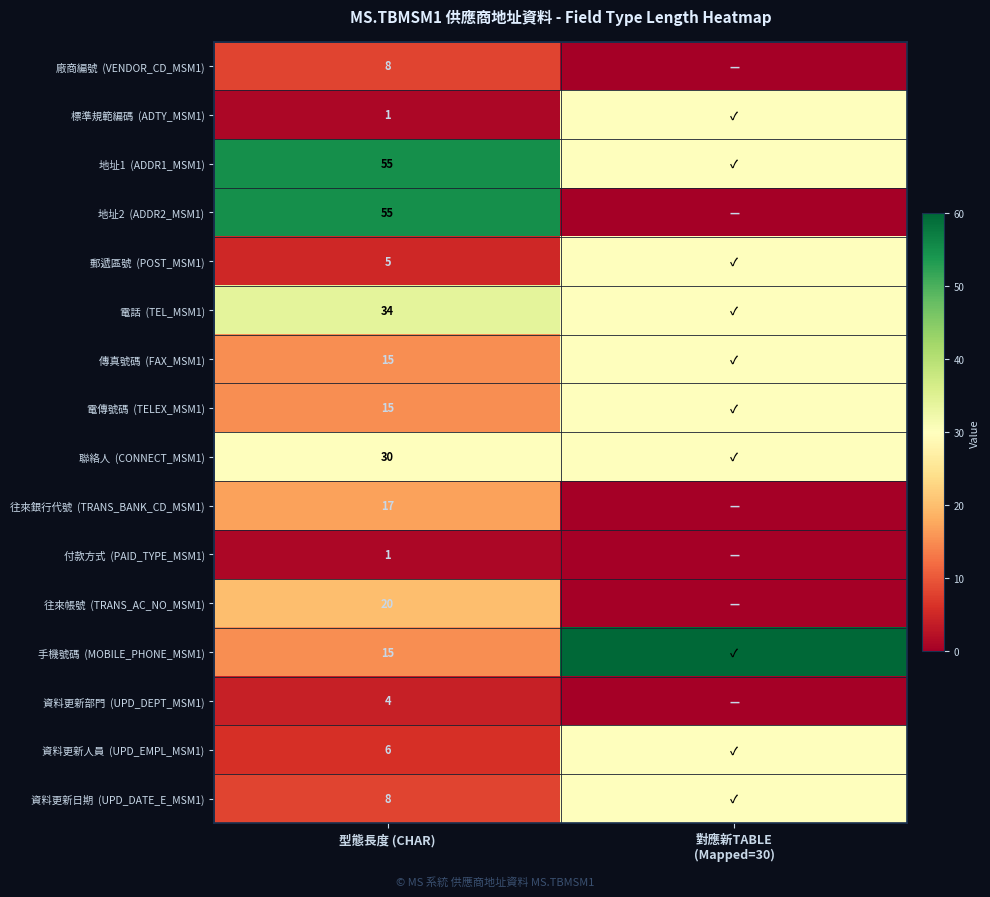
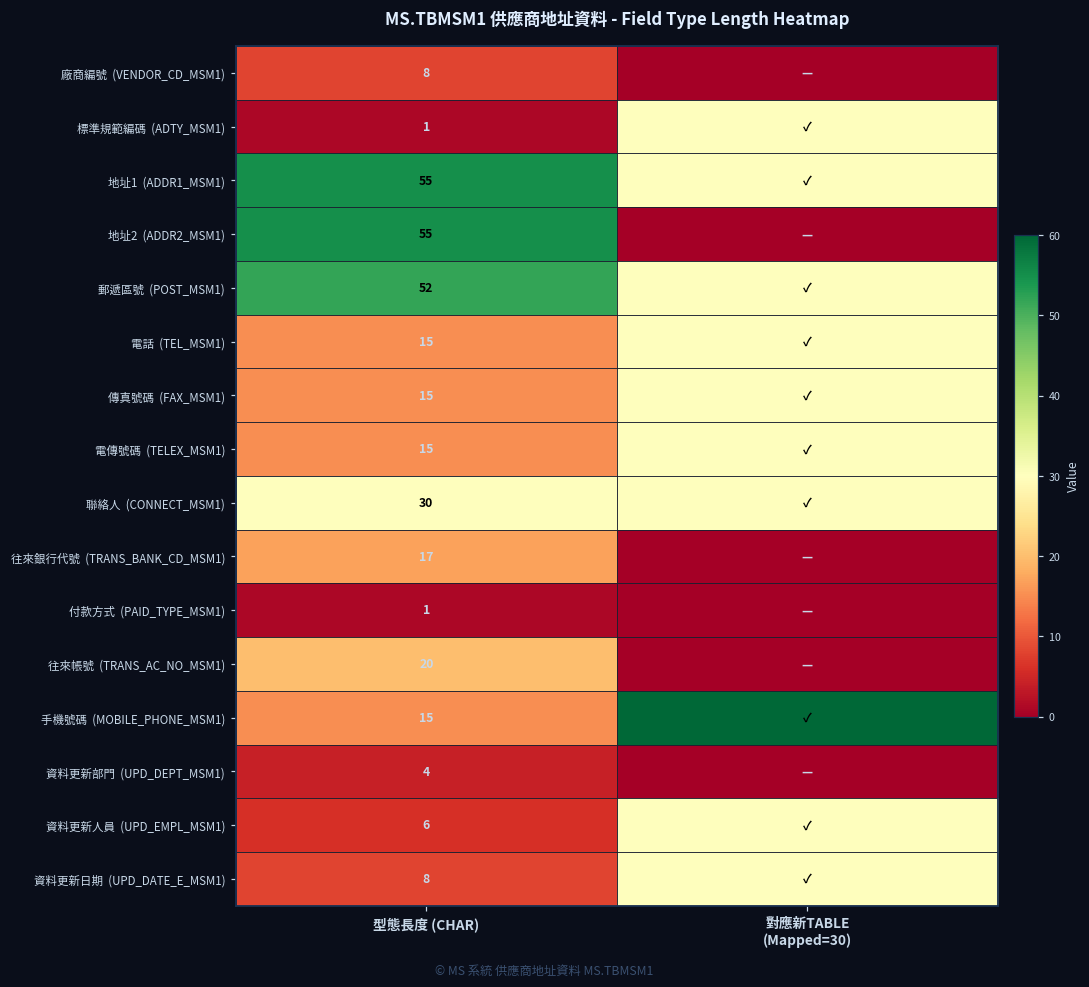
  {
    "廠商編號 (VENDOR_CD_MSM1)": {
      "型態長度 (CHAR)": 8
    },
    "標準規範編碼 (ADTY_MSM1)": {
      "型態長度 (CHAR)": 1
    },
    "地址1 (ADDR1_MSM1)": {
      "型態長度 (CHAR)": 55
    },
    "地址2 (ADDR2_MSM1)": {
      "型態長度 (CHAR)": 55
    },
    "郵遞區號 (POST_MSM1)": {
-     "型態長度 (CHAR)": 5
+     "型態長度 (CHAR)": 52
    },
    "電話 (TEL_MSM1)": {
-     "型態長度 (CHAR)": 34
+     "型態長度 (CHAR)": 15
    },
    "傳真號碼 (FAX_MSM1)": {
      "型態長度 (CHAR)": 15
    },
    "電傳號碼 (TELEX_MSM1)": {
      "型態長度 (CHAR)": 15
    },
    "聯絡人 (CONNECT_MSM1)": {
      "型態長度 (CHAR)": 30
    },
    "往來銀行代號 (TRANS_BANK_CD_MSM1)": {
      "型態長度 (CHAR)": 17
    },
    "付款方式 (PAID_TYPE_MSM1)": {
      "型態長度 (CHAR)": 1
    },
    "往來帳號 (TRANS_AC_NO_MSM1)": {
      "型態長度 (CHAR)": 20
    },
    "手機號碼 (MOBILE_PHONE_MSM1)": {
      "型態長度 (CHAR)": 15
    },
    "資料更新部門 (UPD_DEPT_MSM1)": {
      "型態長度 (CHAR)": 4
    },
    "資料更新人員 (UPD_EMPL_MSM1)": {
      "型態長度 (CHAR)": 6
    },
    "資料更新日期 (UPD_DATE_E_MSM1)": {
      "型態長度 (CHAR)": 8
    }
  }
